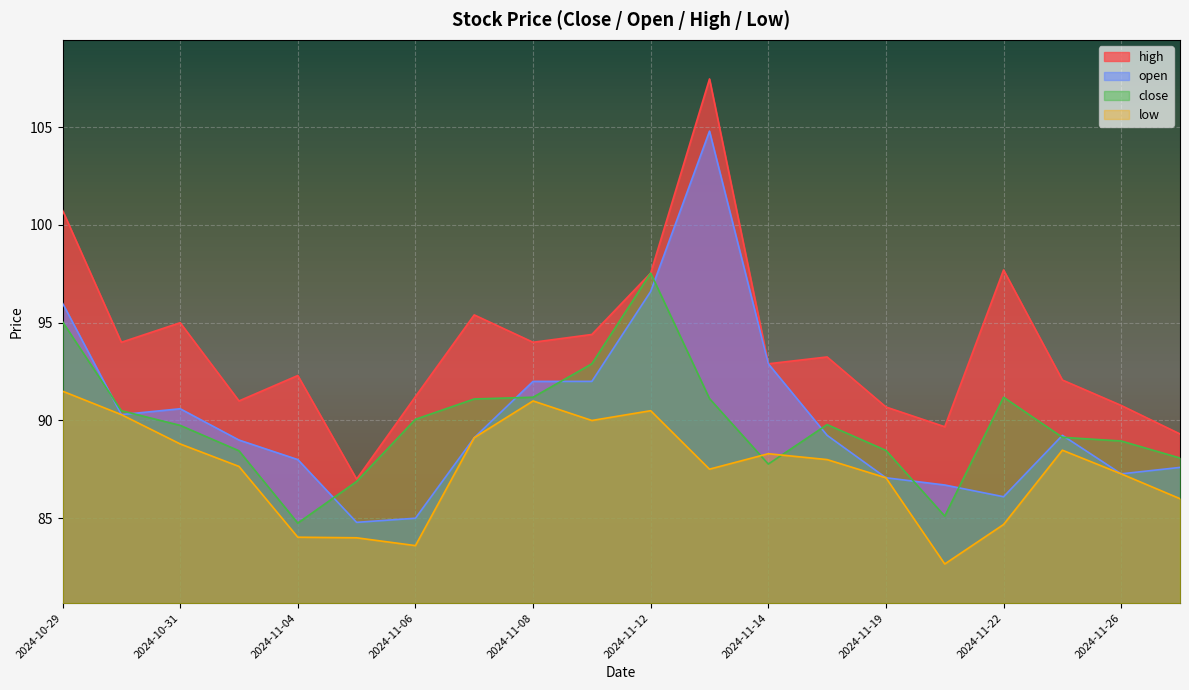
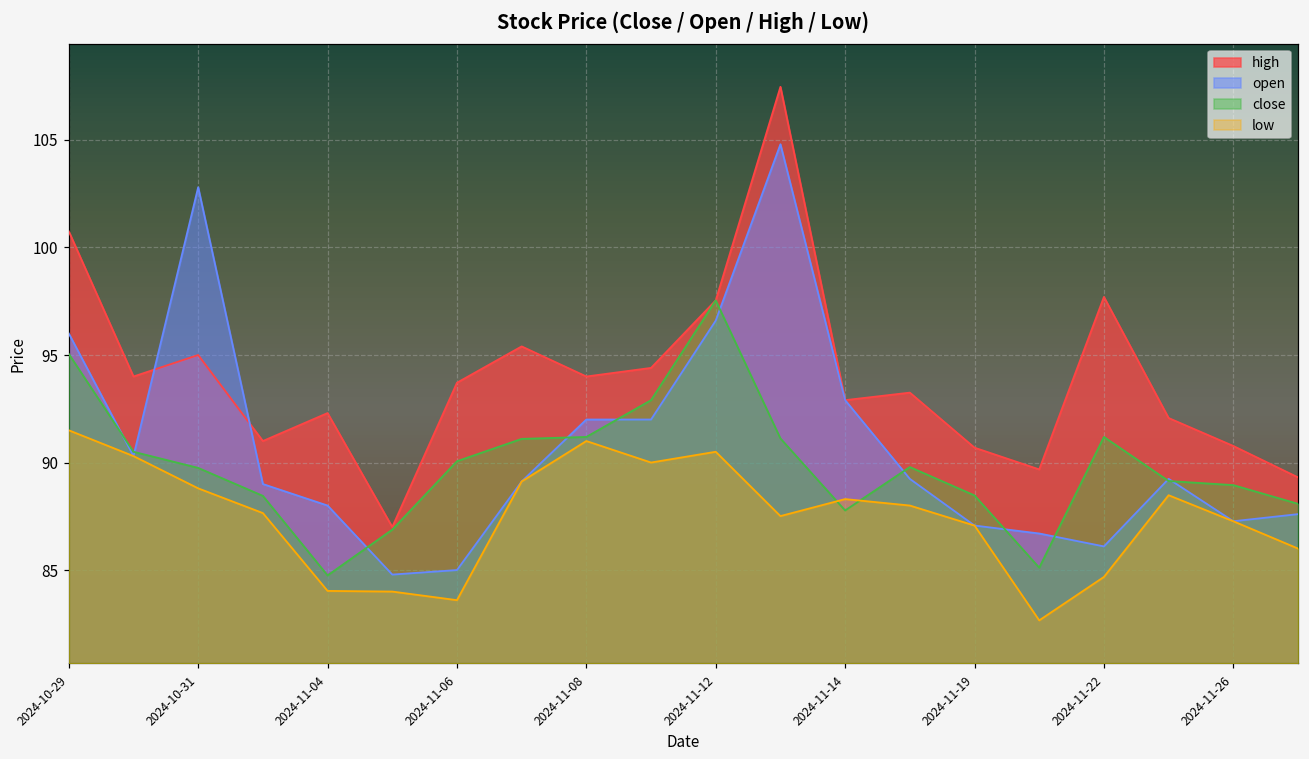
  {
    "high": {
      "2024-10-29": 100.8,
      "2024-10-31": 95.0,
      "2024-11-04": 92.3,
-     "2024-11-06": 91.2,
+     "2024-11-06": 93.7,
      "2024-11-08": 94.0,
      "2024-11-19": 90.7,
      "2024-11-22": 97.7,
      "2024-11-26": 90.8
    },
    "open": {
      "2024-10-29": 96.0,
-     "2024-10-31": 90.6,
+     "2024-10-31": 102.8,
      "2024-11-04": 88.0,
      "2024-11-06": 85.0,
      "2024-11-08": 92.0,
      "2024-11-12": 96.6,
      "2024-11-22": 86.1
    },
    "close": {
      "2024-10-29": 95.1,
      "2024-10-31": 89.8,
      "2024-11-04": 84.8,
      "2024-11-06": 90.1,
      "2024-11-08": 91.2,
      "2024-11-14": 87.8,
      "2024-11-19": 88.5,
      "2024-11-22": 91.2,
      "2024-11-26": 89.0
    },
    "low": {
      "2024-10-29": 91.5,
      "2024-10-31": 88.8,
      "2024-11-04": 84.0,
      "2024-11-06": 83.6,
      "2024-11-08": 91.0,
      "2024-11-12": 90.5,
      "2024-11-14": 88.3,
      "2024-11-22": 84.7
    }
  }
